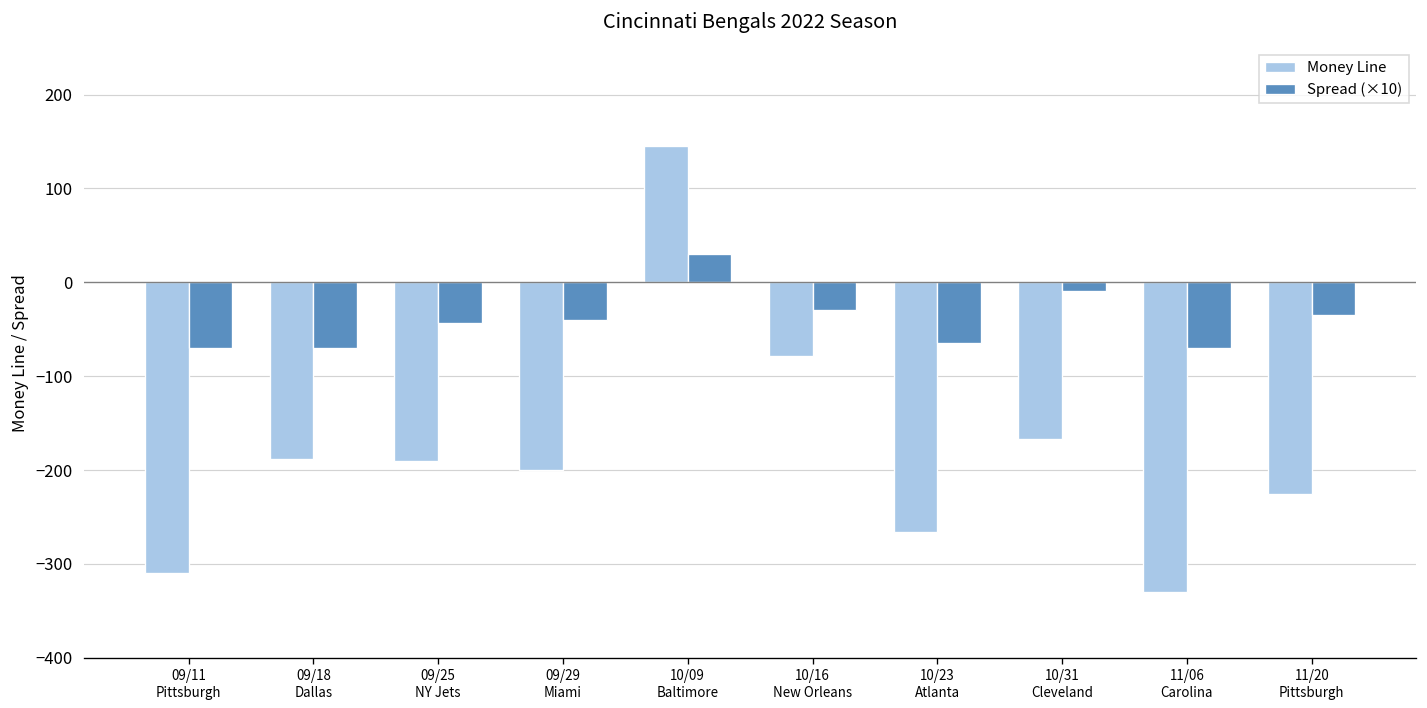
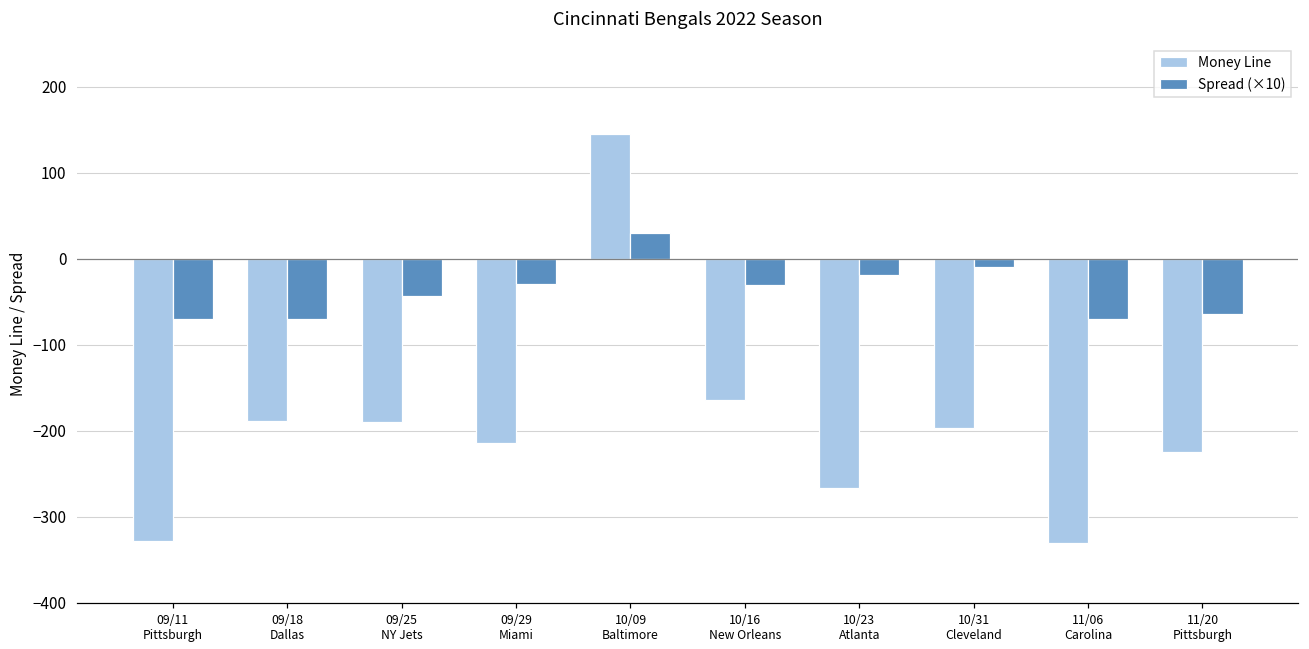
  {
    "Money Line": {
-     "09/11 Pittsburgh": -310,
+     "09/11 Pittsburgh": -330,
      "09/18 Dallas": -190,
      "09/25 NY Jets": -190,
-     "09/29 Miami": -200,
+     "09/29 Miami": -210,
      "10/09 Baltimore": 150,
-     "10/16 New Orleans": -80,
+     "10/16 New Orleans": -160,
      "10/23 Atlanta": -270,
-     "10/31 Cleveland": -170,
+     "10/31 Cleveland": -200,
      "11/06 Carolina": -330,
      "11/20 Pittsburgh": -230
    },
    "Spread (×10)": {
      "09/11 Pittsburgh": -70,
      "09/18 Dallas": -70,
      "09/25 NY Jets": -40,
-     "09/29 Miami": -40,
+     "09/29 Miami": -30,
      "10/09 Baltimore": 30,
      "10/16 New Orleans": -30,
-     "10/23 Atlanta": -70,
+     "10/23 Atlanta": -20,
      "10/31 Cleveland": -10,
      "11/06 Carolina": -70,
-     "11/20 Pittsburgh": -40
+     "11/20 Pittsburgh": -60
    }
  }
